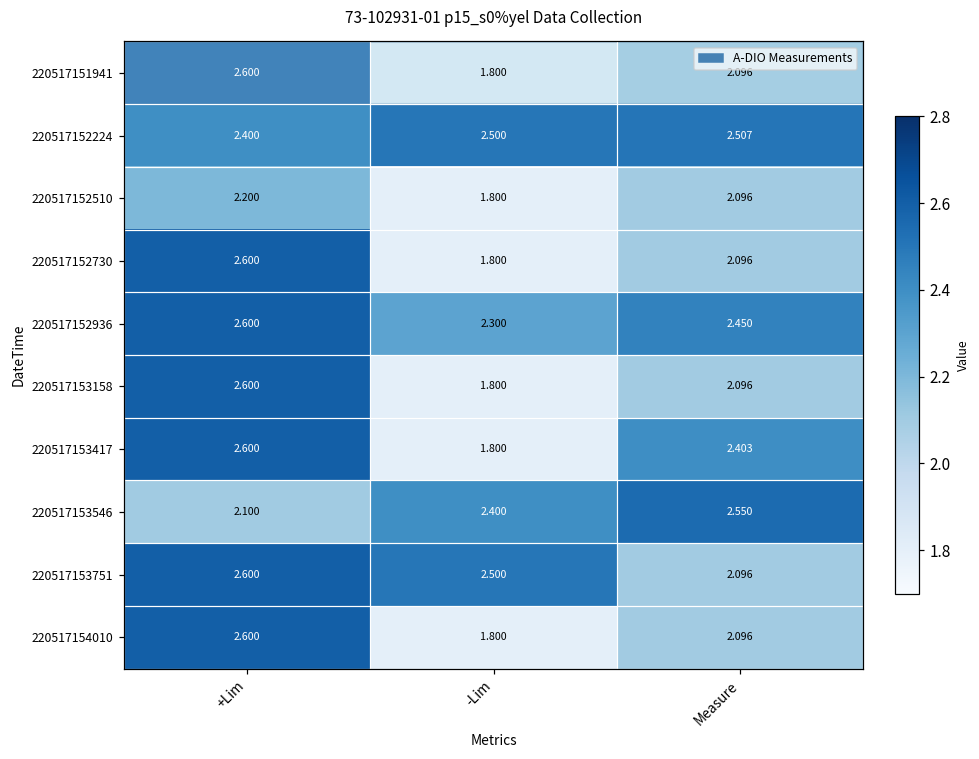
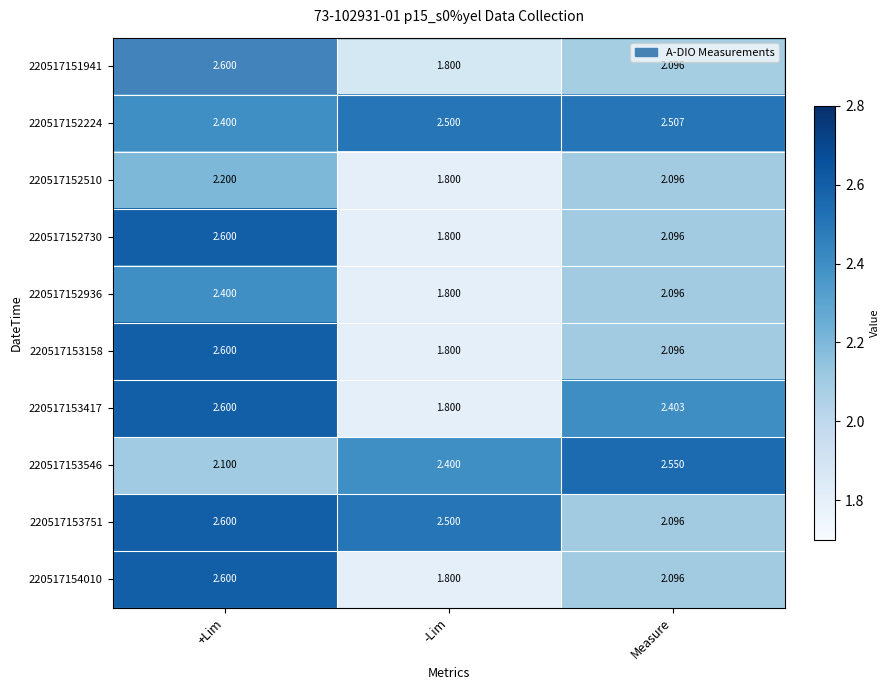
  {
    "220517151941": {
      "+Lim": 2.600,
      "-Lim": 1.800
    },
    "220517152224": {
      "+Lim": 2.400,
      "-Lim": 2.500,
      "Measure": 2.507
    },
    "220517152510": {
      "+Lim": 2.200,
      "-Lim": 1.800,
      "Measure": 2.096
    },
    "220517152730": {
      "+Lim": 2.600,
      "-Lim": 1.800,
      "Measure": 2.096
    },
    "220517152936": {
-     "+Lim": 2.600,
-     "-Lim": 2.300,
-     "Measure": 2.450
+     "+Lim": 2.400,
+     "-Lim": 1.800,
+     "Measure": 2.096
    },
    "220517153158": {
      "+Lim": 2.600,
      "-Lim": 1.800,
      "Measure": 2.096
    },
    "220517153417": {
      "+Lim": 2.600,
      "-Lim": 1.800,
      "Measure": 2.403
    },
    "220517153546": {
      "+Lim": 2.100,
      "-Lim": 2.400,
      "Measure": 2.550
    },
    "220517153751": {
      "+Lim": 2.600,
      "-Lim": 2.500,
      "Measure": 2.096
    },
    "220517154010": {
      "+Lim": 2.600,
      "-Lim": 1.800,
      "Measure": 2.096
    }
  }
